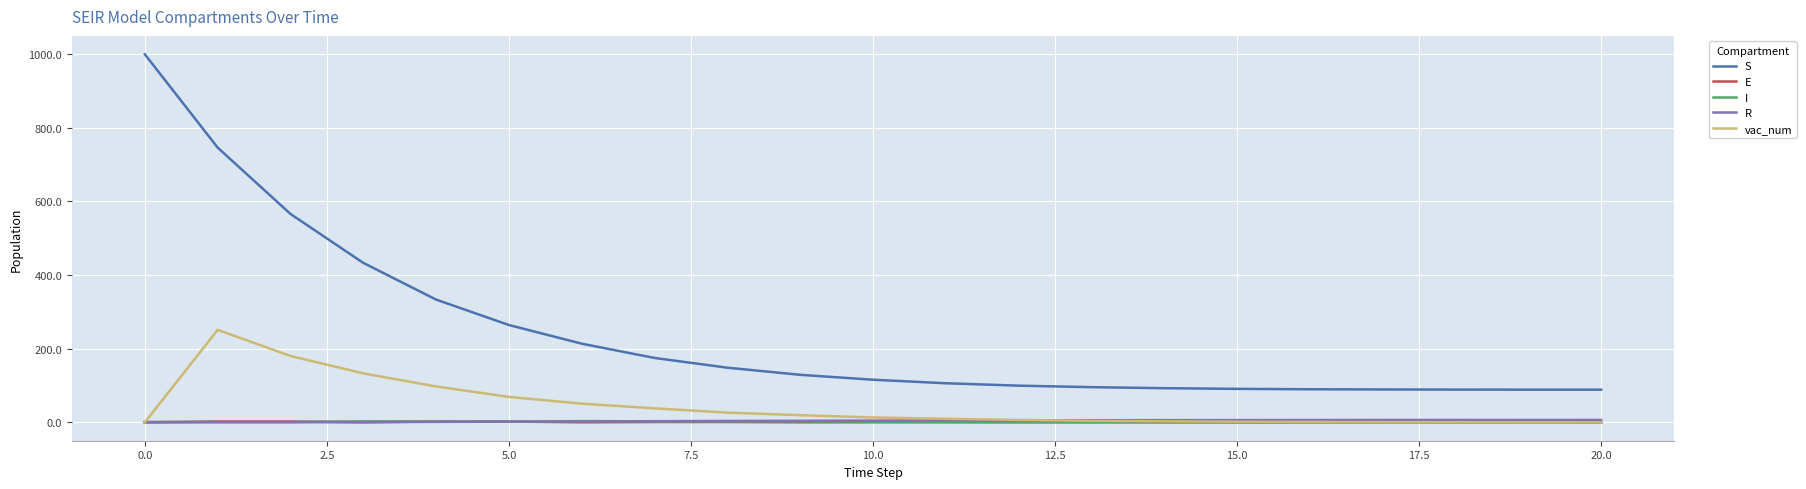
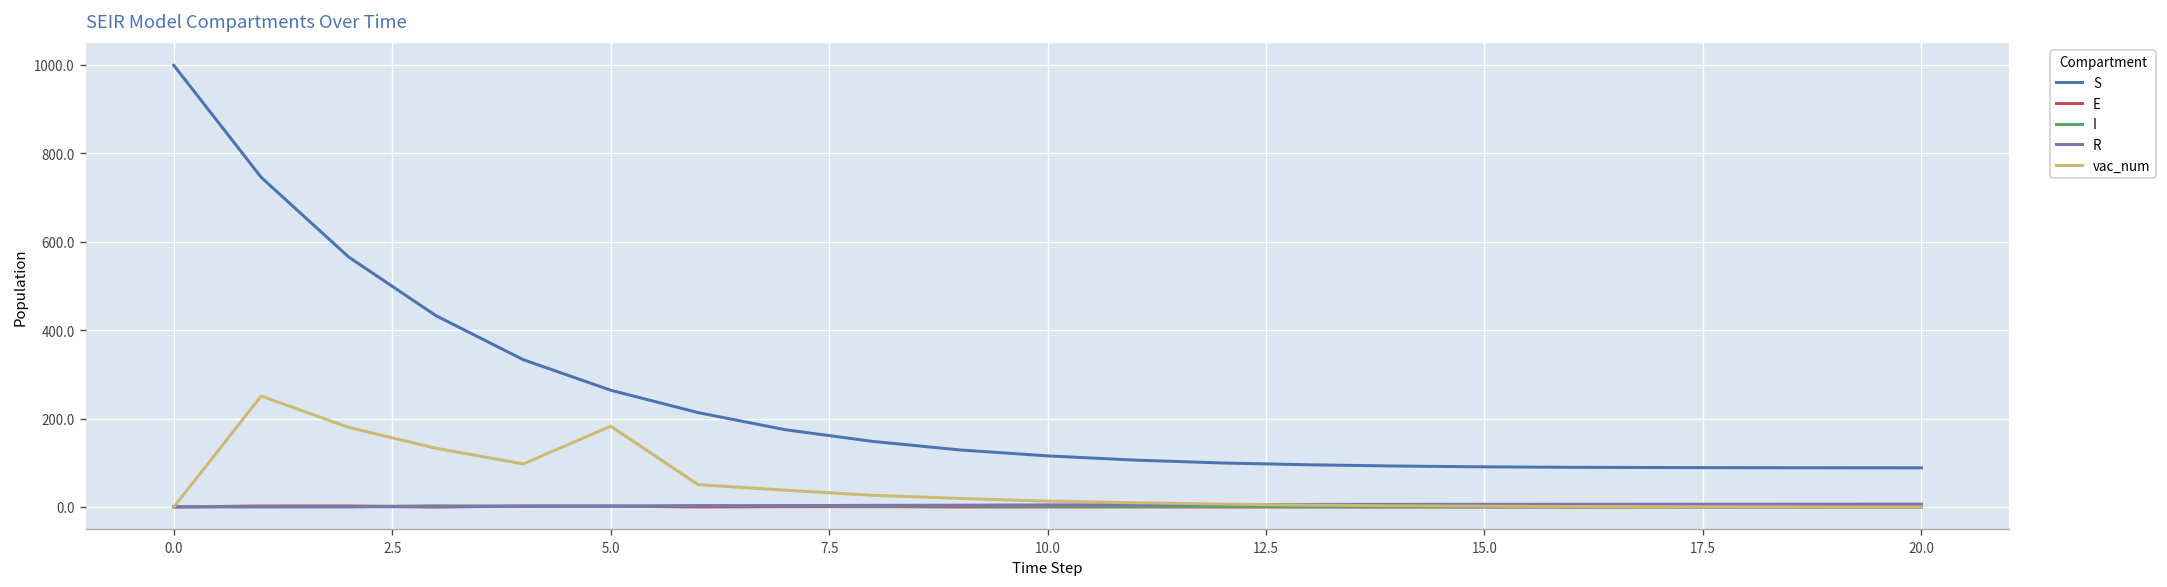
  {
    "vac_num": {
-     "5.0": 70,
+     "5.0": 180,
      "10.0": 10
    }
  }
